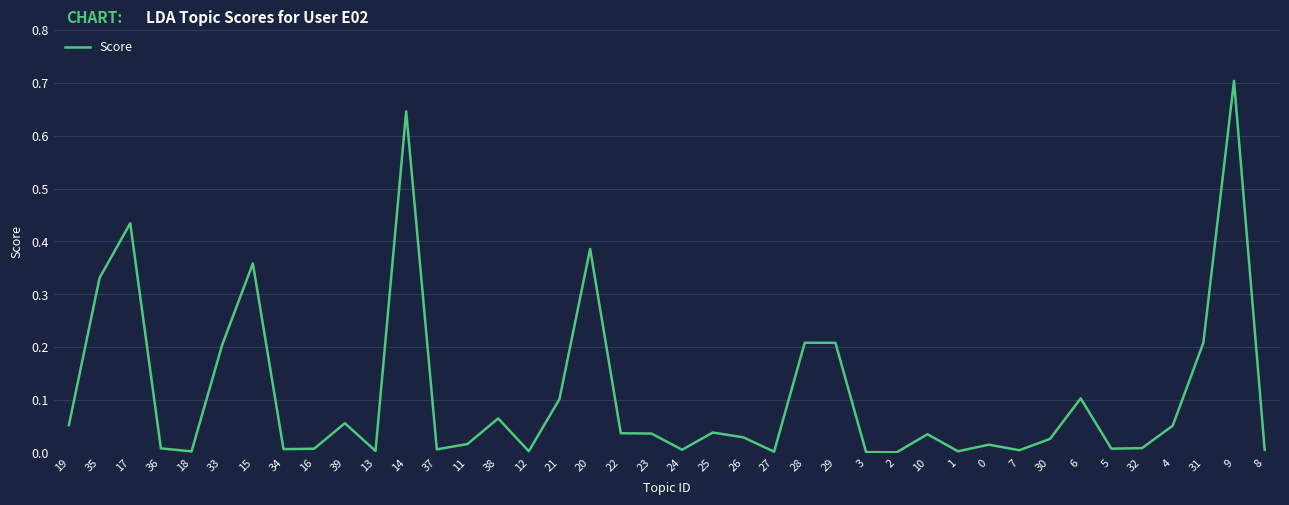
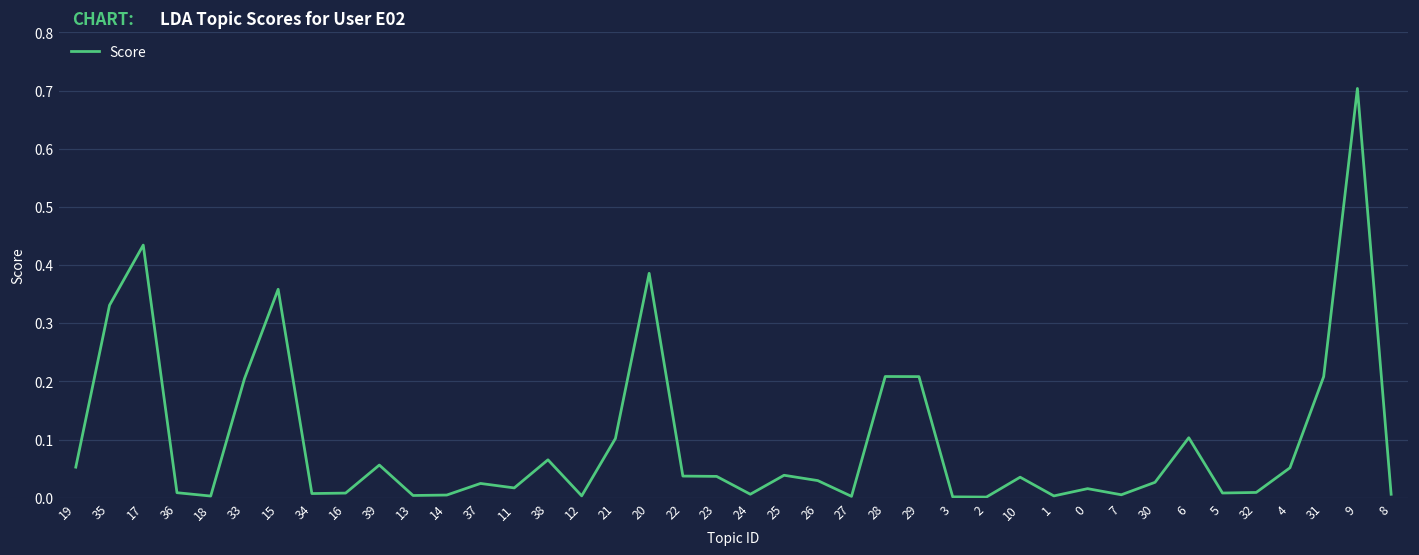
  {
    "19": 0.05,
    "35": 0.33,
    "17": 0.43,
    "36": 0.01,
    "18": 0.00,
    "33": 0.20,
    "15": 0.36,
    "34": 0.01,
    "16": 0.01,
    "39": 0.06,
    "13": 0.00,
-   "14": 0.65,
-   "37": 0.01,
+   "14": 0.00,
+   "37": 0.02,
    "11": 0.02,
    "38": 0.07,
    "12": 0.00,
    "21": 0.10,
    "20": 0.39,
    "22": 0.04,
    "23": 0.04,
    "24": 0.01,
    "25": 0.04,
    "26": 0.03,
    "27": 0.00,
    "28": 0.21,
    "29": 0.21,
    "3": 0.00,
    "2": 0.00,
    "10": 0.04,
    "1": 0.00,
    "0": 0.02,
    "7": 0.01,
    "30": 0.03,
    "6": 0.10,
    "5": 0.01,
    "32": 0.01,
    "4": 0.05,
    "31": 0.21,
    "9": 0.70,
    "8": 0.01
  }
